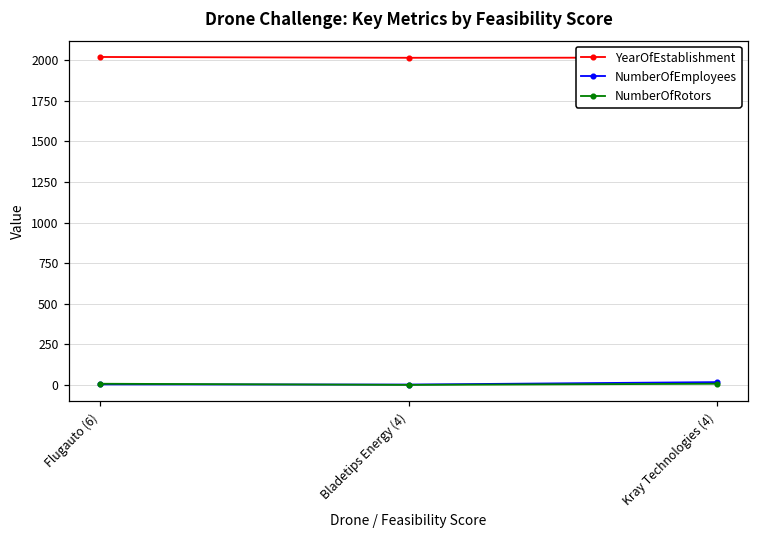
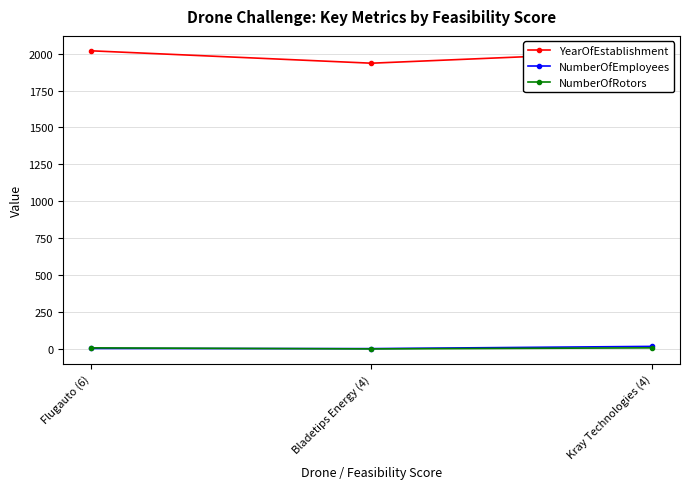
  {
    "YearOfEstablishment": {
      "Flugauto (6)": 2020,
-     "Bladetips Energy (4)": 2010
+     "Bladetips Energy (4)": 1940
    }
  }
